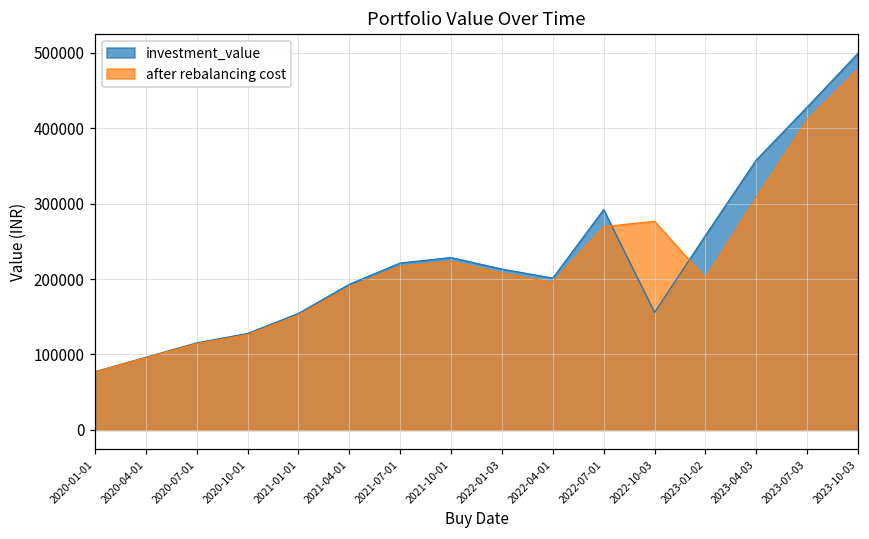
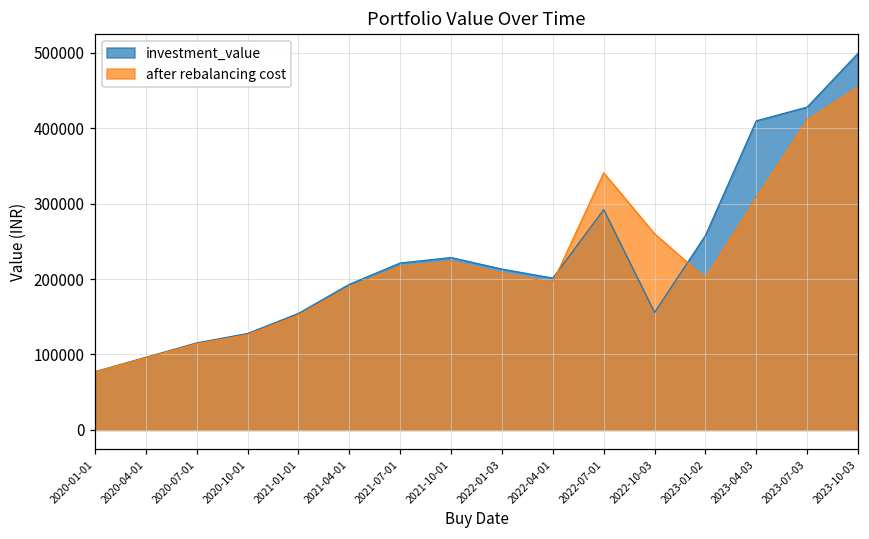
  {
    "investment_value": {
      "2021-07-01": 220000,
      "2021-10-01": 230000,
      "2022-01-03": 210000,
      "2022-04-01": 200000,
      "2022-07-01": 290000,
      "2022-10-03": 160000,
      "2023-01-02": 260000,
-     "2023-04-03": 360000,
+     "2023-04-03": 410000,
      "2023-07-03": 430000,
      "2023-10-03": 500000
    },
    "after rebalancing cost": {
      "2021-07-01": 220000,
      "2021-10-01": 220000,
      "2022-01-03": 210000,
      "2022-04-01": 200000,
-     "2022-07-01": 270000,
-     "2022-10-03": 280000,
+     "2022-07-01": 340000,
+     "2022-10-03": 260000,
      "2023-01-02": 200000,
      "2023-04-03": 310000,
      "2023-07-03": 410000,
-     "2023-10-03": 480000
+     "2023-10-03": 450000
    }
  }
